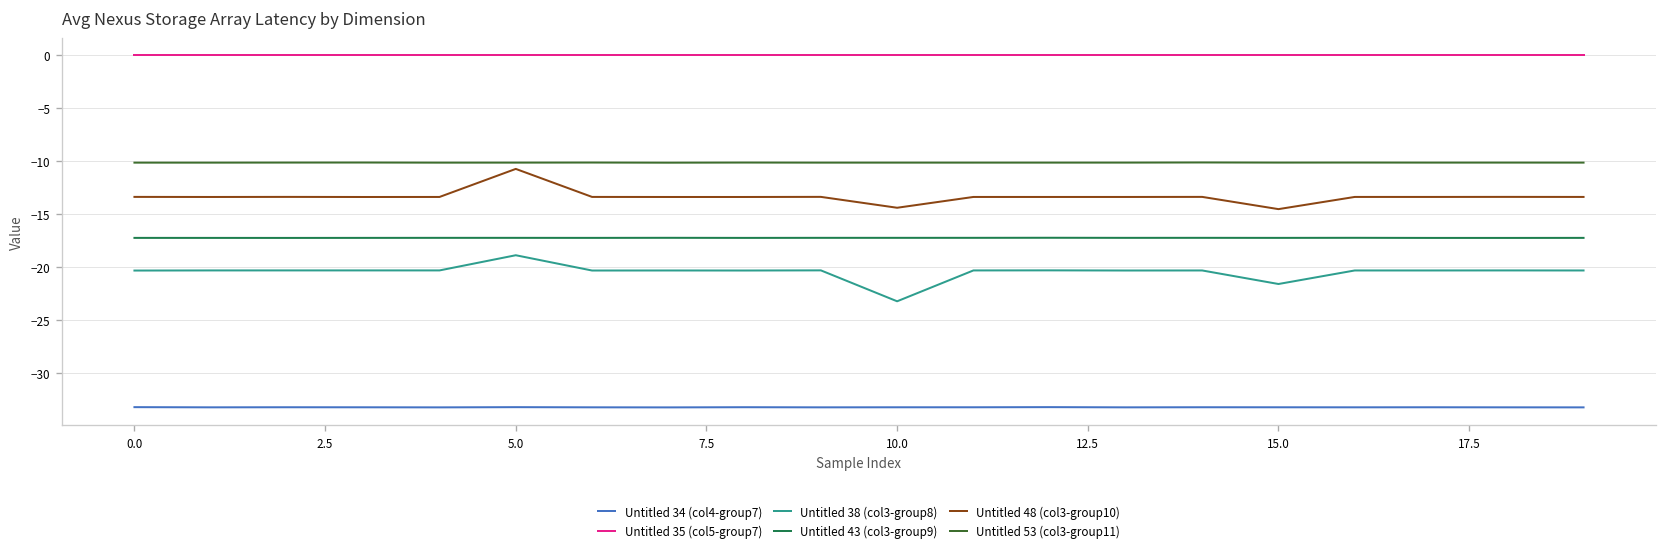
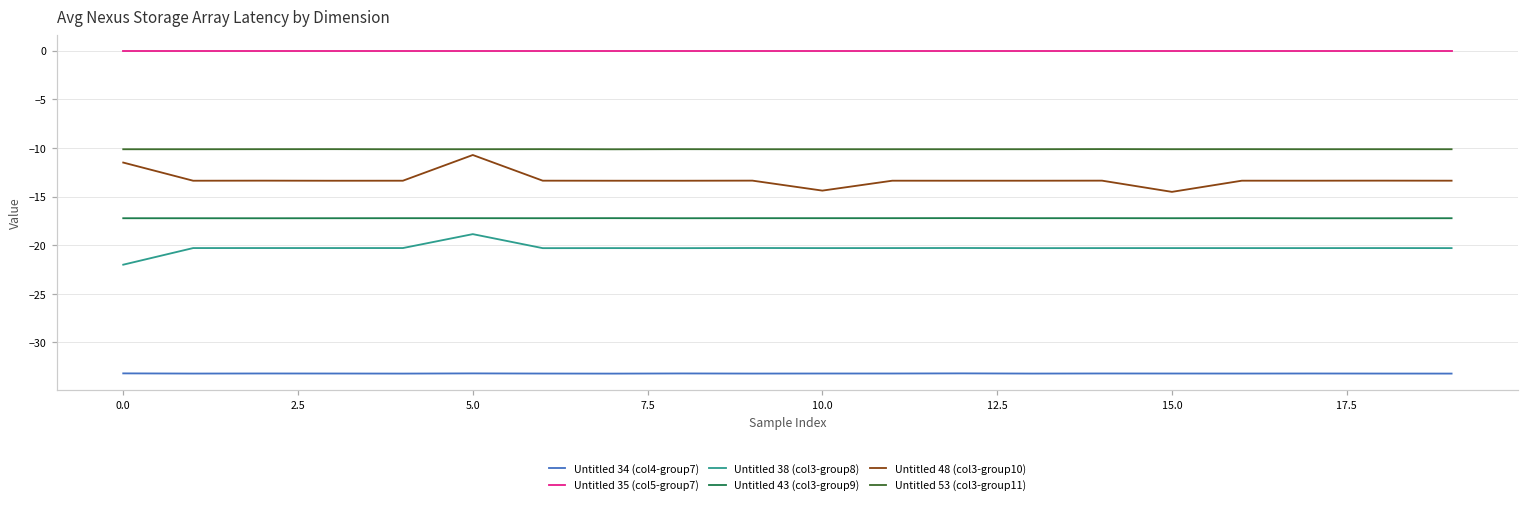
  {
    "Untitled 34 (col4-group7)": {
      "0.0": -33,
      "5.0": -33,
      "10.0": -33,
      "15.0": -33
    },
    "Untitled 35 (col5-group7)": {
      "0.0": 0,
      "5.0": 0,
      "10.0": 0,
      "15.0": 0
    },
    "Untitled 38 (col3-group8)": {
-     "0.0": -20,
+     "0.0": -22,
      "5.0": -19,
-     "10.0": -23,
-     "15.0": -22
+     "10.0": -20,
+     "15.0": -20
    },
    "Untitled 48 (col3-group10)": {
-     "0.0": -13,
+     "0.0": -11,
      "5.0": -11,
      "10.0": -14,
      "15.0": -15
    }
  }
